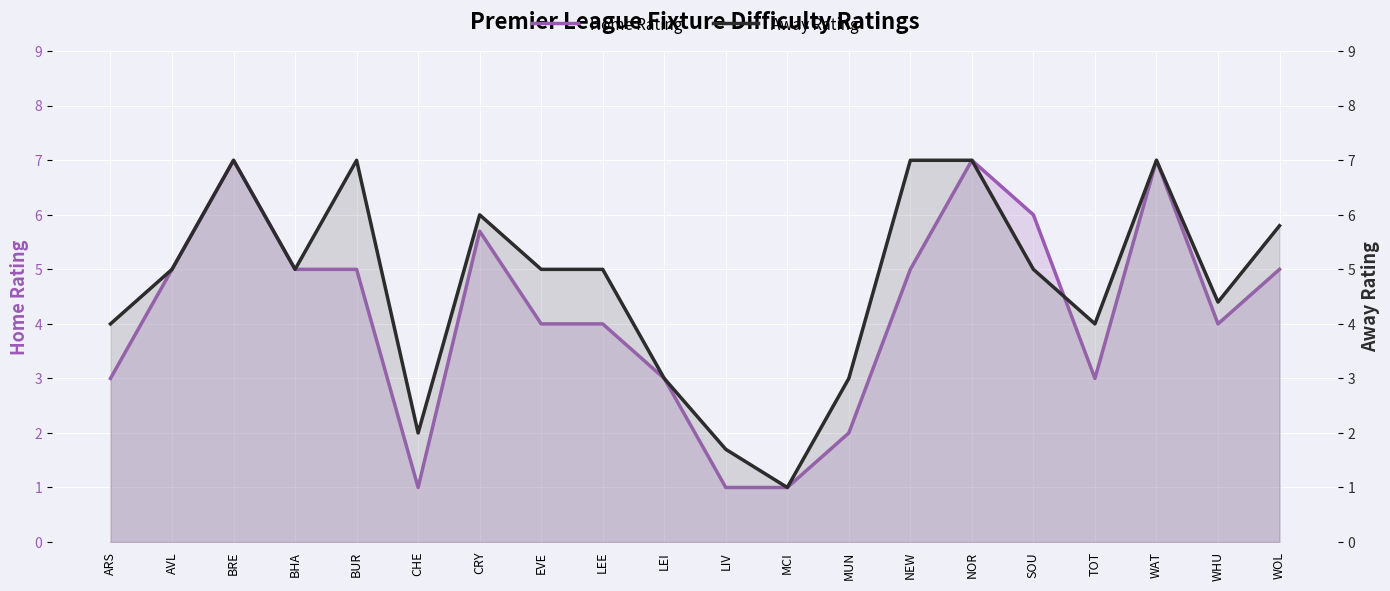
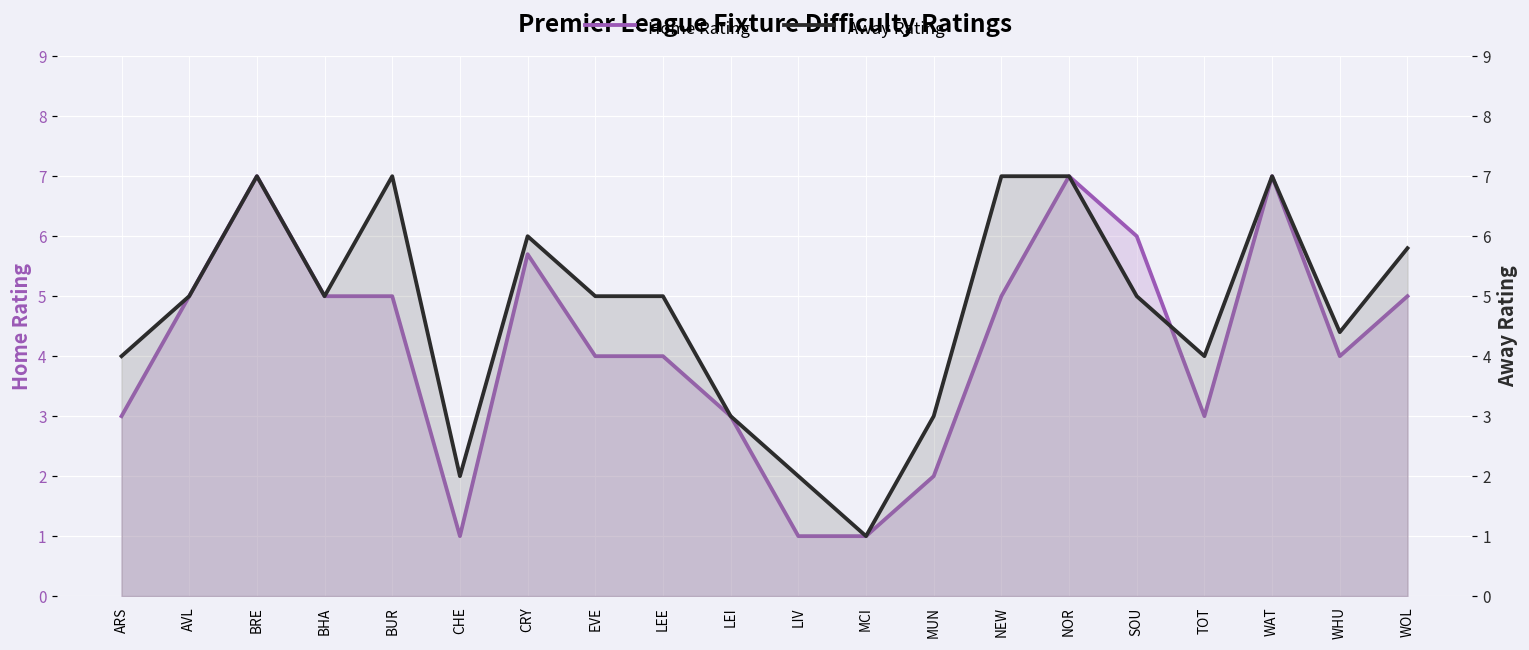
  {
    "Home Rating": {
      "ARS": 3.0,
      "AVL": 5.0,
      "BRE": 7.0,
      "BHA": 5.0,
      "BUR": 5.0,
      "CHE": 1.0,
      "CRY": 5.7,
      "EVE": 4.0,
      "LEE": 4.0,
      "LEI": 3.0,
      "LIV": 1.0,
      "MCI": 1.0,
      "MUN": 2.0,
      "NEW": 5.0,
      "NOR": 7.0,
      "SOU": 6.0,
      "TOT": 3.0,
      "WAT": 7.0,
      "WHU": 4.0,
      "WOL": 5.0
    },
    "Away Rating": {
      "ARS": 4.0,
      "AVL": 5.0,
      "BRE": 7.0,
      "BHA": 5.0,
      "BUR": 7.0,
      "CHE": 2.0,
      "CRY": 6.0,
      "EVE": 5.0,
      "LEE": 5.0,
      "LEI": 3.0,
-     "LIV": 1.7,
+     "LIV": 2.0,
      "MCI": 1.0,
      "MUN": 3.0,
      "NEW": 7.0,
      "NOR": 7.0,
      "SOU": 5.0,
      "TOT": 4.0,
      "WAT": 7.0,
      "WHU": 4.4,
      "WOL": 5.8
    }
  }
